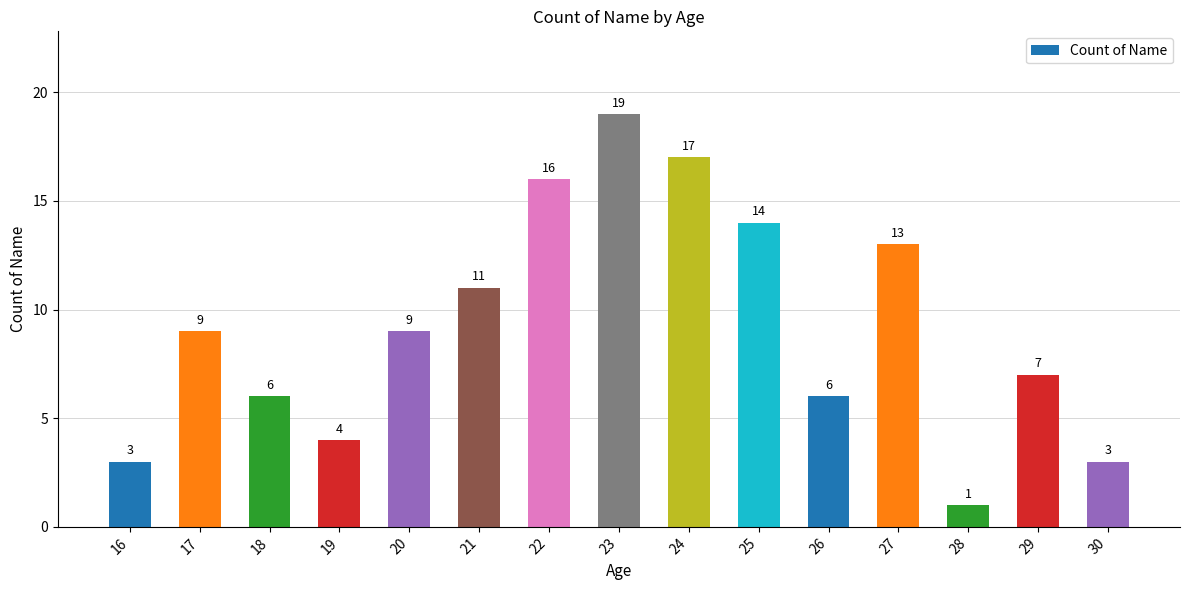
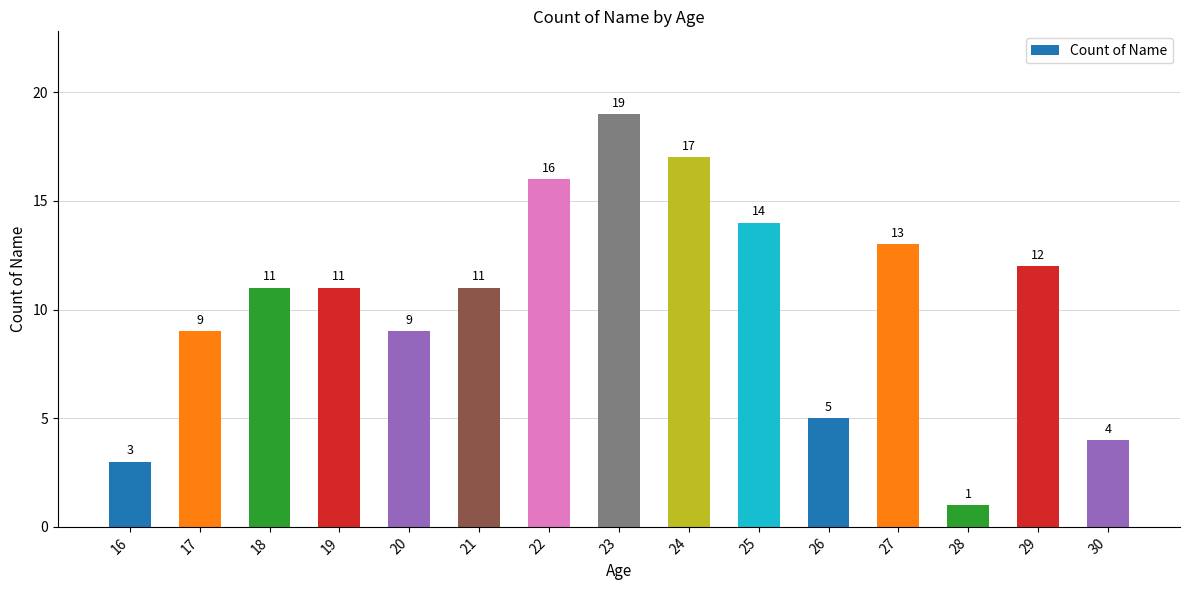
  {
    "16": 3,
    "17": 9,
-   "18": 6,
-   "19": 4,
+   "18": 11,
+   "19": 11,
    "20": 9,
    "21": 11,
    "22": 16,
    "23": 19,
    "24": 17,
    "25": 14,
-   "26": 6,
+   "26": 5,
    "27": 13,
    "28": 1,
-   "29": 7,
-   "30": 3
+   "29": 12,
+   "30": 4
  }
